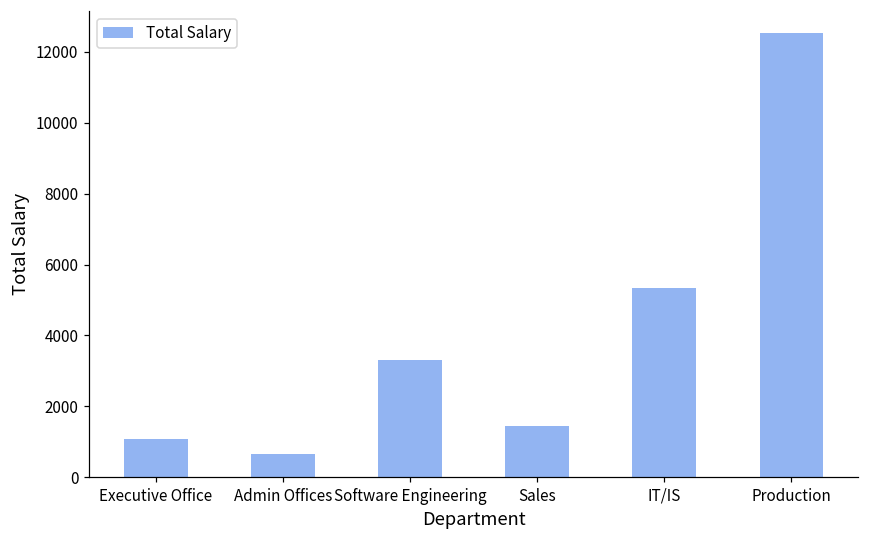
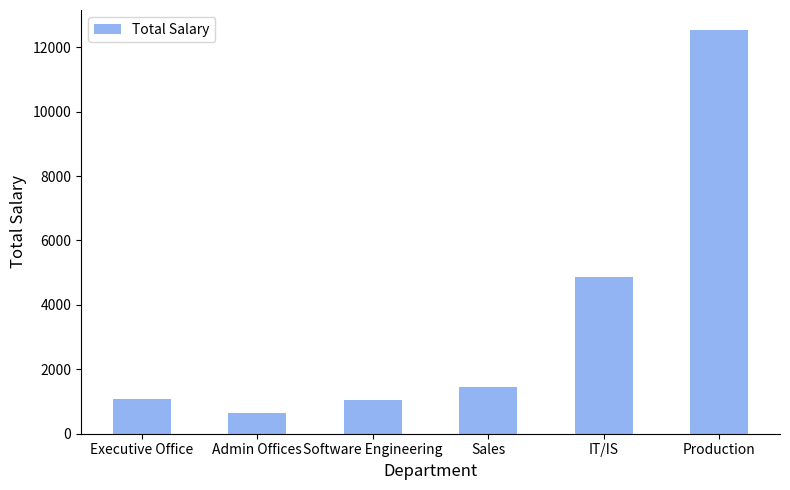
  {
    "Executive Office": 1100,
    "Admin Offices": 600,
-   "Software Engineering": 3300,
+   "Software Engineering": 1000,
    "Sales": 1400,
-   "IT/IS": 5300,
+   "IT/IS": 4900,
    "Production": 12500
  }
